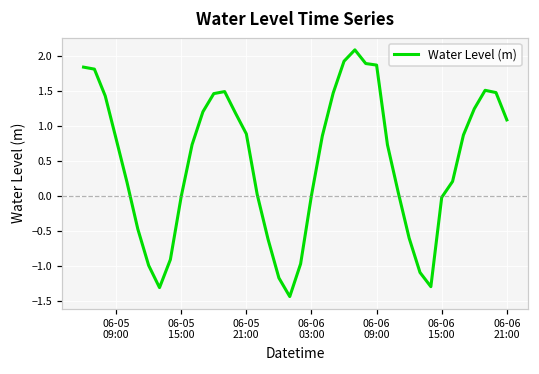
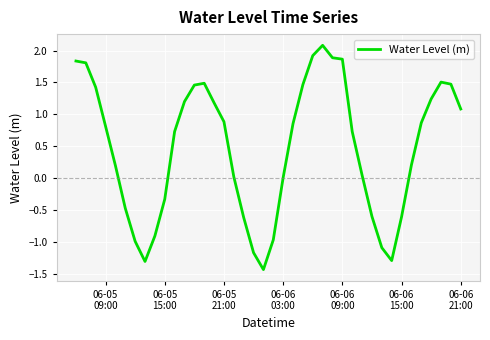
  {
    "06-05 09:00": 0.8,
-   "06-05 15:00": 0.0,
+   "06-05 15:00": -0.3,
    "06-05 21:00": 0.9,
    "06-06 03:00": 0.0,
    "06-06 09:00": 1.9,
-   "06-06 15:00": 0.0,
+   "06-06 15:00": -0.6,
    "06-06 21:00": 1.1
  }
